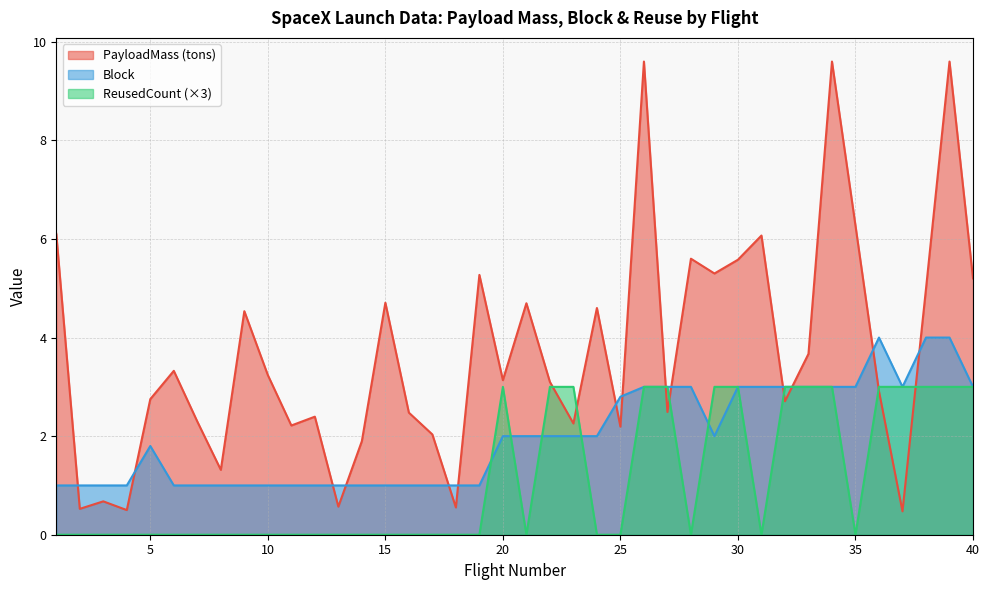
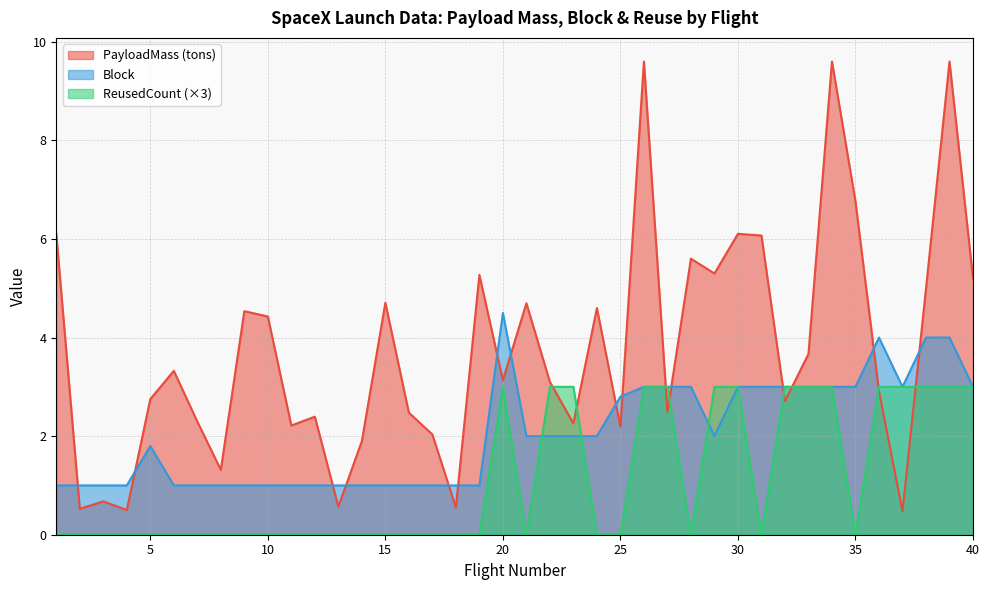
  {
    "PayloadMass (tons)": {
      "5": 2.8,
-     "10": 3.2,
+     "10": 4.4,
      "15": 4.7,
      "20": 3.1,
      "25": 2.2,
-     "30": 5.6,
-     "35": 6.3,
+     "30": 6.1,
+     "35": 6.8,
      "40": 5.2
    },
    "Block": {
      "5": 1.8,
      "10": 1.0,
      "15": 1.0,
-     "20": 2.0,
+     "20": 4.5,
      "25": 2.8,
      "35": 3.0
    },
    "ReusedCount (×3)": {
      "5": 0.0,
      "10": 0.0,
      "15": 0.0,
      "20": 3.0,
      "25": 0.0,
      "35": 0.0
    }
  }
